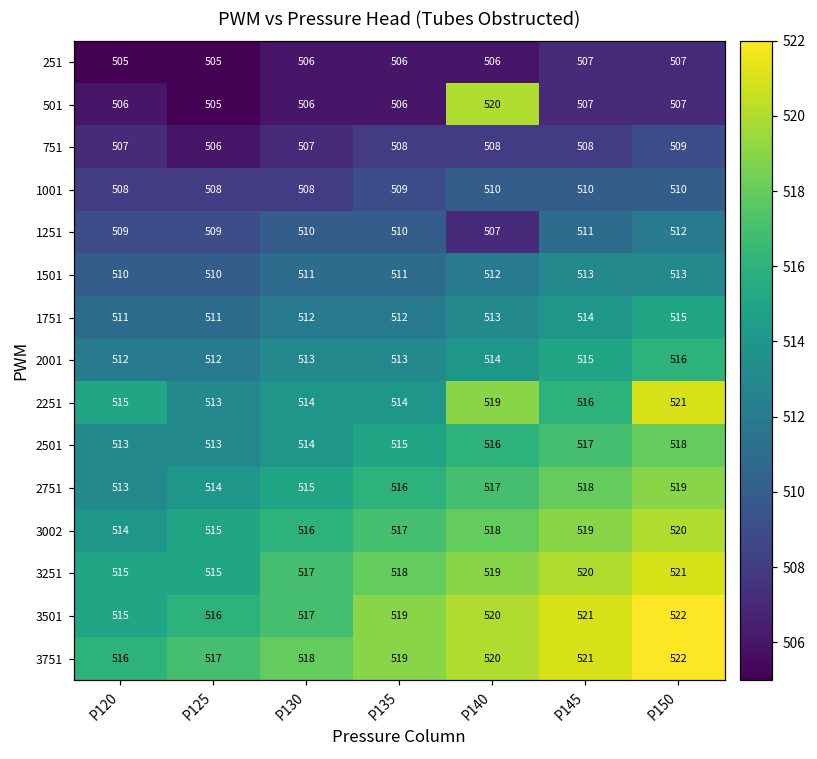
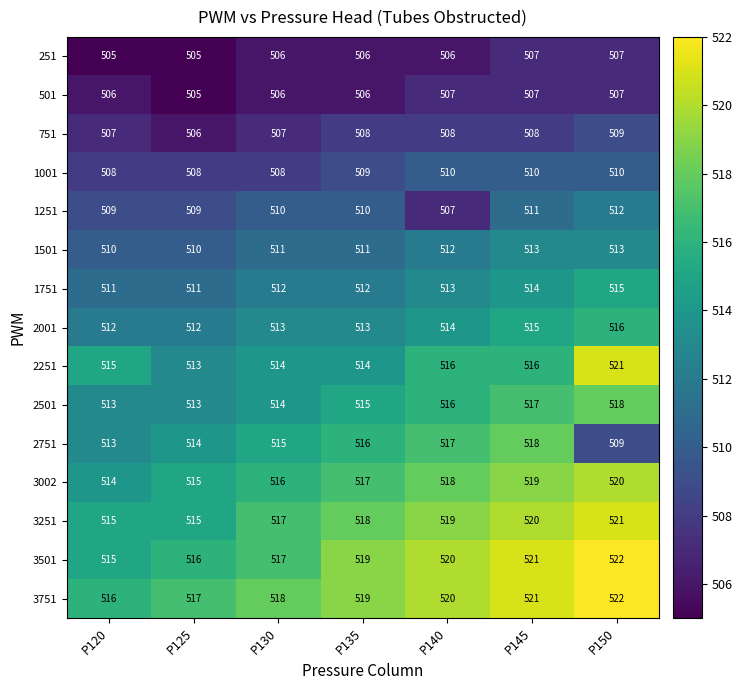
  {
    "251": {
      "P120": 505,
      "P125": 505,
      "P130": 506,
      "P135": 506,
      "P140": 506,
      "P145": 507,
      "P150": 507
    },
    "501": {
      "P120": 506,
      "P125": 505,
      "P130": 506,
      "P135": 506,
-     "P140": 520,
+     "P140": 507,
      "P145": 507,
      "P150": 507
    },
    "751": {
      "P120": 507,
      "P125": 506,
      "P130": 507,
      "P135": 508,
      "P140": 508,
      "P145": 508,
      "P150": 509
    },
    "1001": {
      "P120": 508,
      "P125": 508,
      "P130": 508,
      "P135": 509,
      "P140": 510,
      "P145": 510,
      "P150": 510
    },
    "1251": {
      "P120": 509,
      "P125": 509,
      "P130": 510,
      "P135": 510,
      "P140": 507,
      "P145": 511,
      "P150": 512
    },
    "1501": {
      "P120": 510,
      "P125": 510,
      "P130": 511,
      "P135": 511,
      "P140": 512,
      "P145": 513,
      "P150": 513
    },
    "1751": {
      "P120": 511,
      "P125": 511,
      "P130": 512,
      "P135": 512,
      "P140": 513,
      "P145": 514,
      "P150": 515
    },
    "2001": {
      "P120": 512,
      "P125": 512,
      "P130": 513,
      "P135": 513,
      "P140": 514,
      "P145": 515,
      "P150": 516
    },
    "2251": {
      "P120": 515,
      "P125": 513,
      "P130": 514,
      "P135": 514,
-     "P140": 519,
+     "P140": 516,
      "P145": 516,
      "P150": 521
    },
    "2501": {
      "P120": 513,
      "P125": 513,
      "P130": 514,
      "P135": 515,
      "P140": 516,
      "P145": 517,
      "P150": 518
    },
    "2751": {
      "P120": 513,
      "P125": 514,
      "P130": 515,
      "P135": 516,
      "P140": 517,
      "P145": 518,
-     "P150": 519
+     "P150": 509
    },
    "3002": {
      "P120": 514,
      "P125": 515,
      "P130": 516,
      "P135": 517,
      "P140": 518,
      "P145": 519,
      "P150": 520
    },
    "3251": {
      "P120": 515,
      "P125": 515,
      "P130": 517,
      "P135": 518,
      "P140": 519,
      "P145": 520,
      "P150": 521
    },
    "3501": {
      "P120": 515,
      "P125": 516,
      "P130": 517,
      "P135": 519,
      "P140": 520,
      "P145": 521,
      "P150": 522
    },
    "3751": {
      "P120": 516,
      "P125": 517,
      "P130": 518,
      "P135": 519,
      "P140": 520,
      "P145": 521,
      "P150": 522
    }
  }
